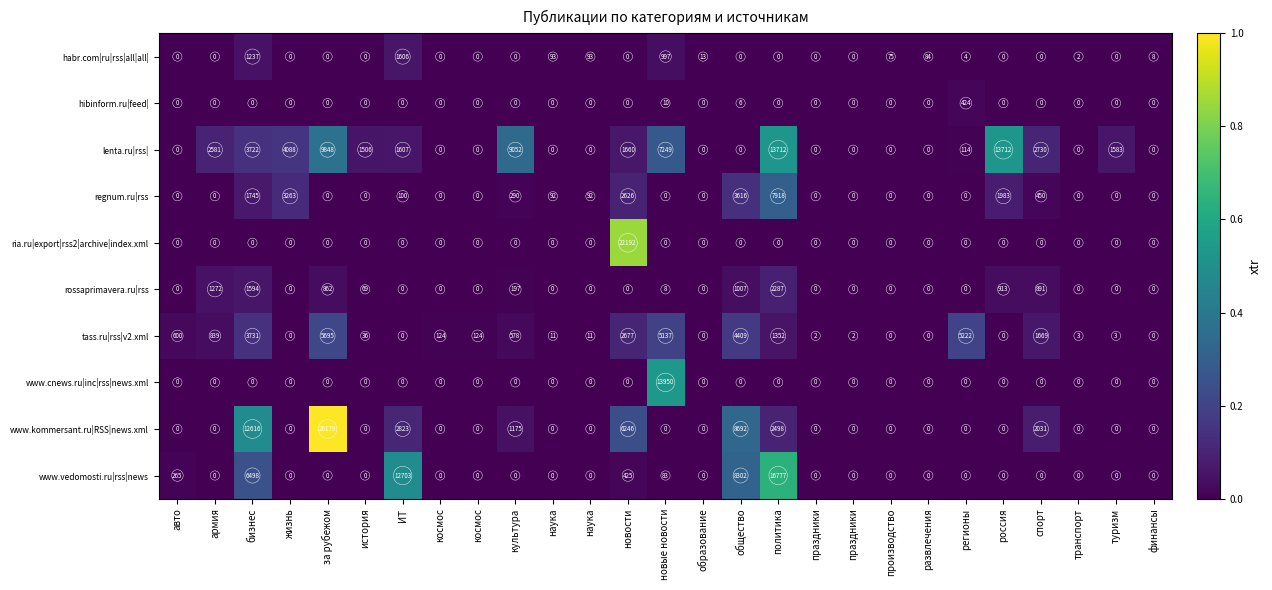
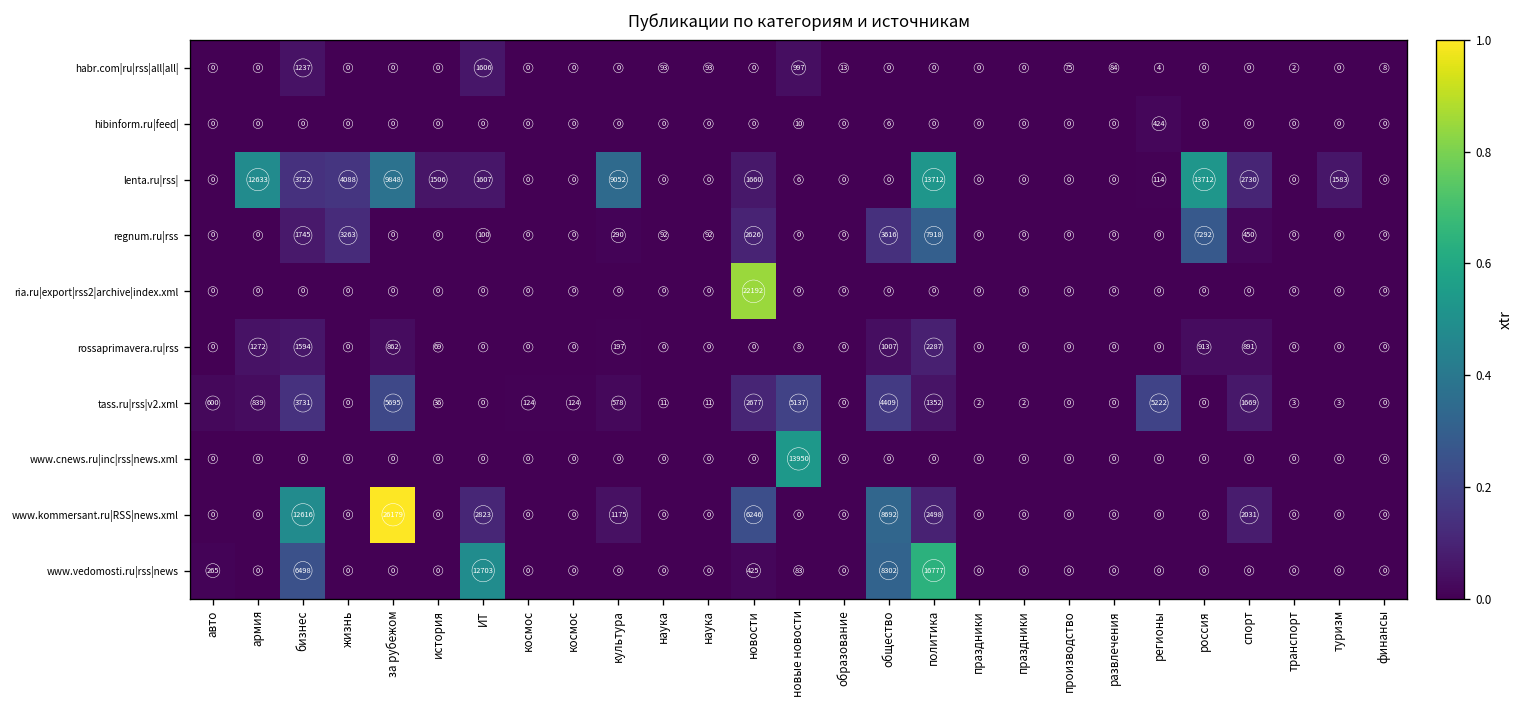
  {
    "lenta.ru|rss|": {
-     "армия": 2581,
-     "новые новости": 7249
+     "армия": 12633,
+     "новые новости": 6
    },
    "regnum.ru|rss": {
-     "россия": 1983
+     "россия": 7292
    }
  }
